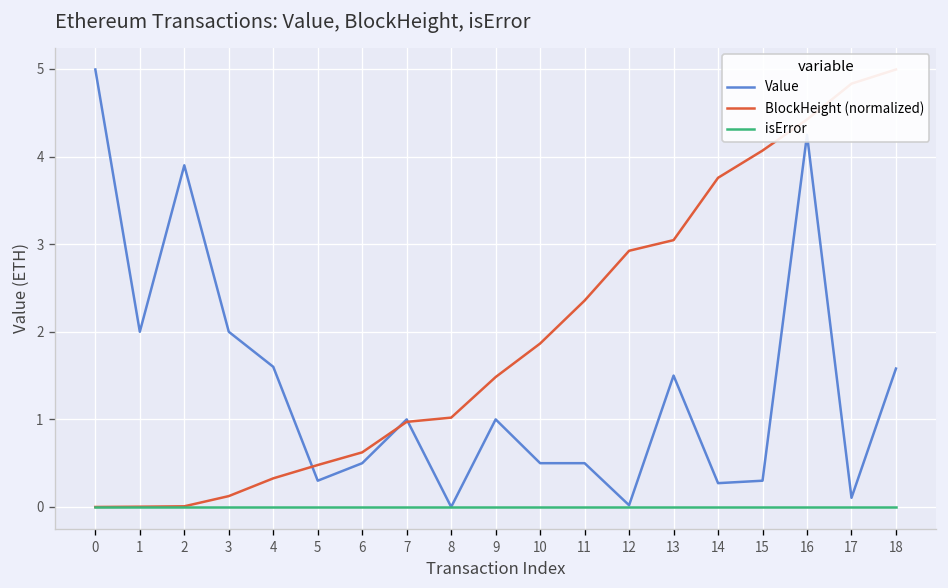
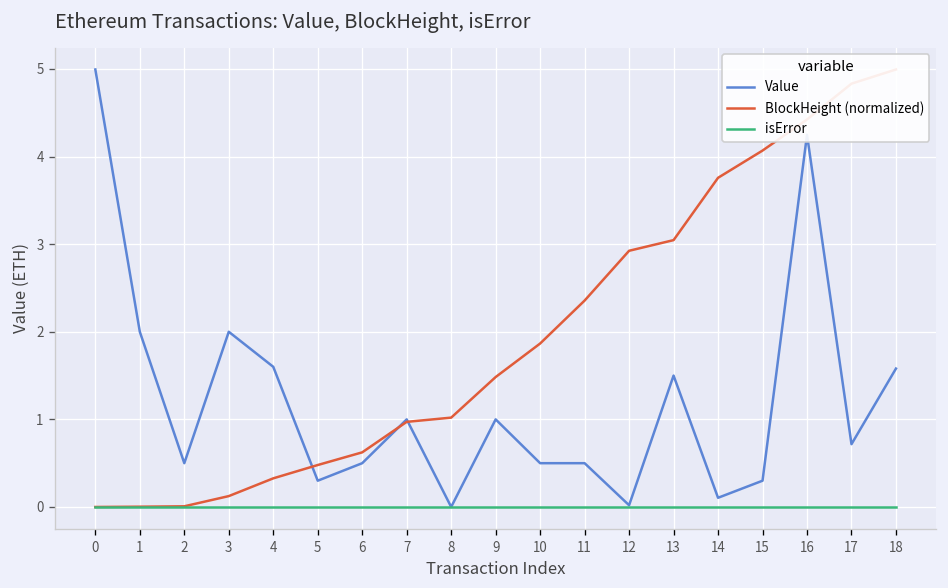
  {
    "Value": {
      "0": 5.0,
      "1": 2.0,
-     "2": 3.9,
+     "2": 0.5,
      "3": 2.0,
      "4": 1.6,
      "5": 0.3,
      "6": 0.5,
      "9": 1.0,
      "10": 0.5,
      "11": 0.5,
      "13": 1.5,
-     "14": 0.3,
+     "14": 0.1,
      "15": 0.3,
-     "17": 0.1,
+     "17": 0.7,
      "18": 1.6
    },
    "BlockHeight (normalized)": {
      "3": 0.1,
      "4": 0.3,
      "5": 0.5,
      "6": 0.6,
      "8": 1.0,
      "9": 1.5,
      "10": 1.9,
      "11": 2.4,
      "12": 2.9,
      "13": 3.0,
      "14": 3.8,
      "15": 4.1
    },
    "isError": {
      "3": 0.0,
      "4": 0.0,
      "5": 0.0,
      "6": 0.0,
      "7": 0.0,
      "9": 0.0,
      "10": 0.0,
      "11": 0.0,
      "13": 0.0,
      "14": 0.0,
      "15": 0.0,
      "16": 0.0,
      "17": 0.0,
      "18": 0.0
    }
  }
